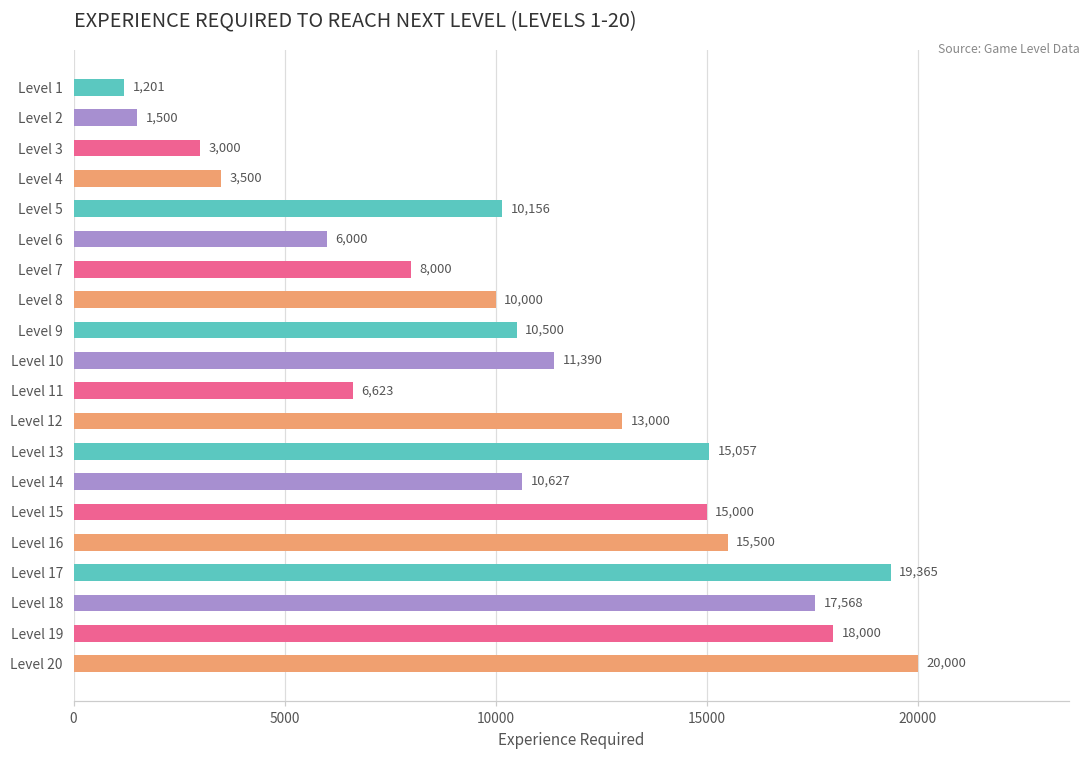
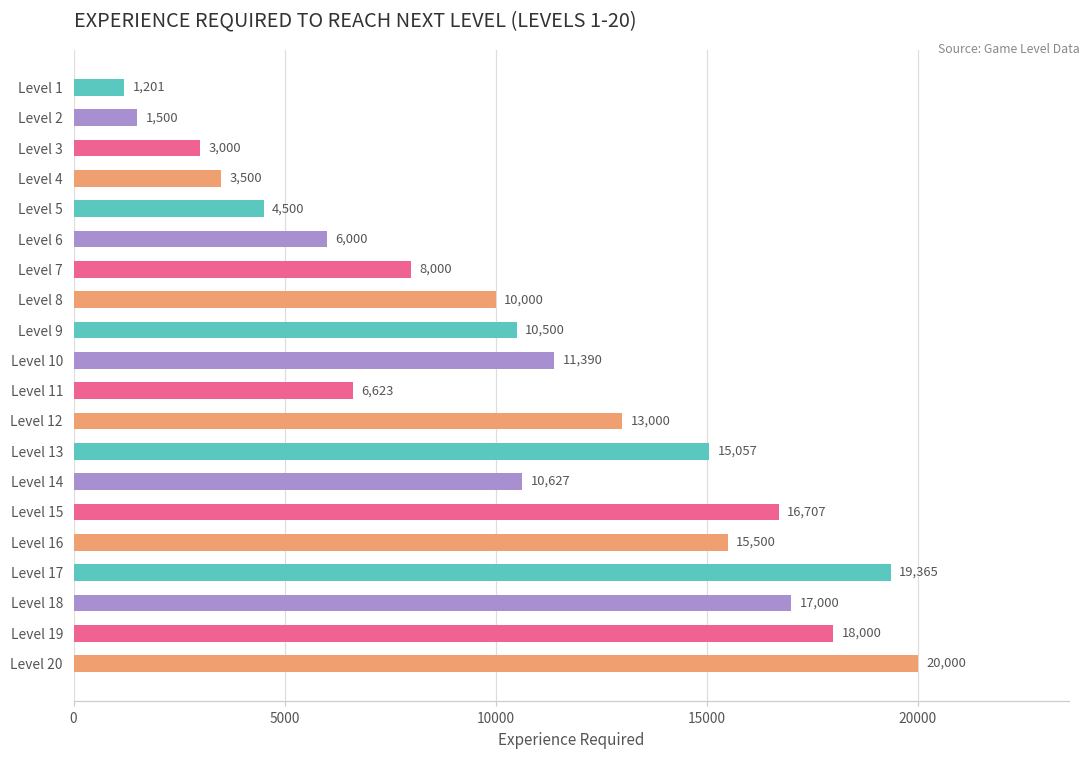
  {
    "Level 1": "1,201",
    "Level 2": "1,500",
    "Level 3": "3,000",
    "Level 4": "3,500",
-   "Level 5": "10,156",
+   "Level 5": "4,500",
    "Level 6": "6,000",
    "Level 7": "8,000",
    "Level 8": "10,000",
    "Level 9": "10,500",
    "Level 10": "11,390",
    "Level 11": "6,623",
    "Level 12": "13,000",
    "Level 13": "15,057",
    "Level 14": "10,627",
-   "Level 15": "15,000",
+   "Level 15": "16,707",
    "Level 16": "15,500",
    "Level 17": "19,365",
-   "Level 18": "17,568",
+   "Level 18": "17,000",
    "Level 19": "18,000",
    "Level 20": "20,000"
  }
